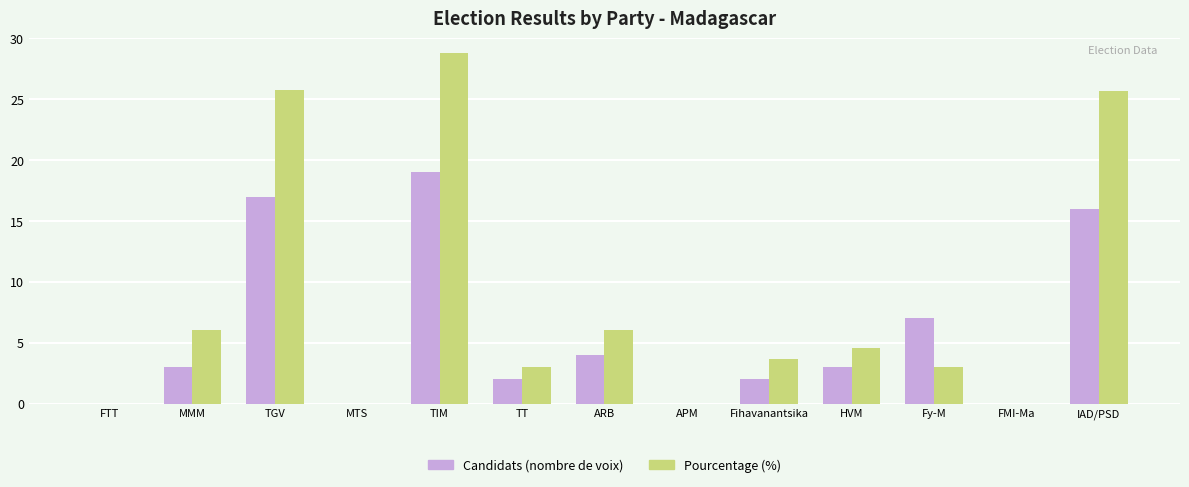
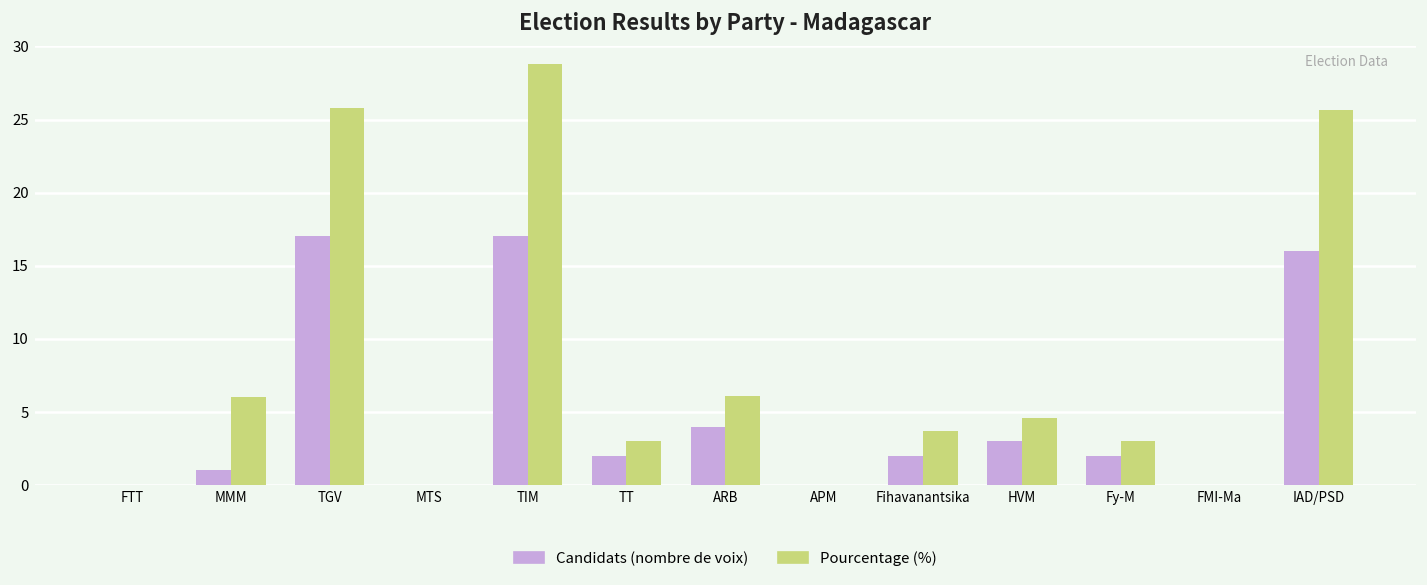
  {
    "Candidats (nombre de voix)": {
      "FTT": 0,
-     "MMM": 3,
+     "MMM": 1,
      "TGV": 17,
      "MTS": 0,
-     "TIM": 19,
+     "TIM": 17,
      "TT": 2,
      "ARB": 4,
      "APM": 0,
      "Fihavanantsika": 2,
      "HVM": 3,
-     "Fy-M": 7,
+     "Fy-M": 2,
      "FMI-Ma": 0,
      "IAD/PSD": 16
    },
    "Pourcentage (%)": {
      "FTT": 0,
      "MMM": 6,
      "TGV": 25.8,
      "MTS": 0,
      "TIM": 28.8,
      "TT": 3,
      "ARB": 6,
      "APM": 0,
      "Fihavanantsika": 3.7,
      "HVM": 4.6,
      "Fy-M": 3,
      "FMI-Ma": 0,
      "IAD/PSD": 25.6
    }
  }
